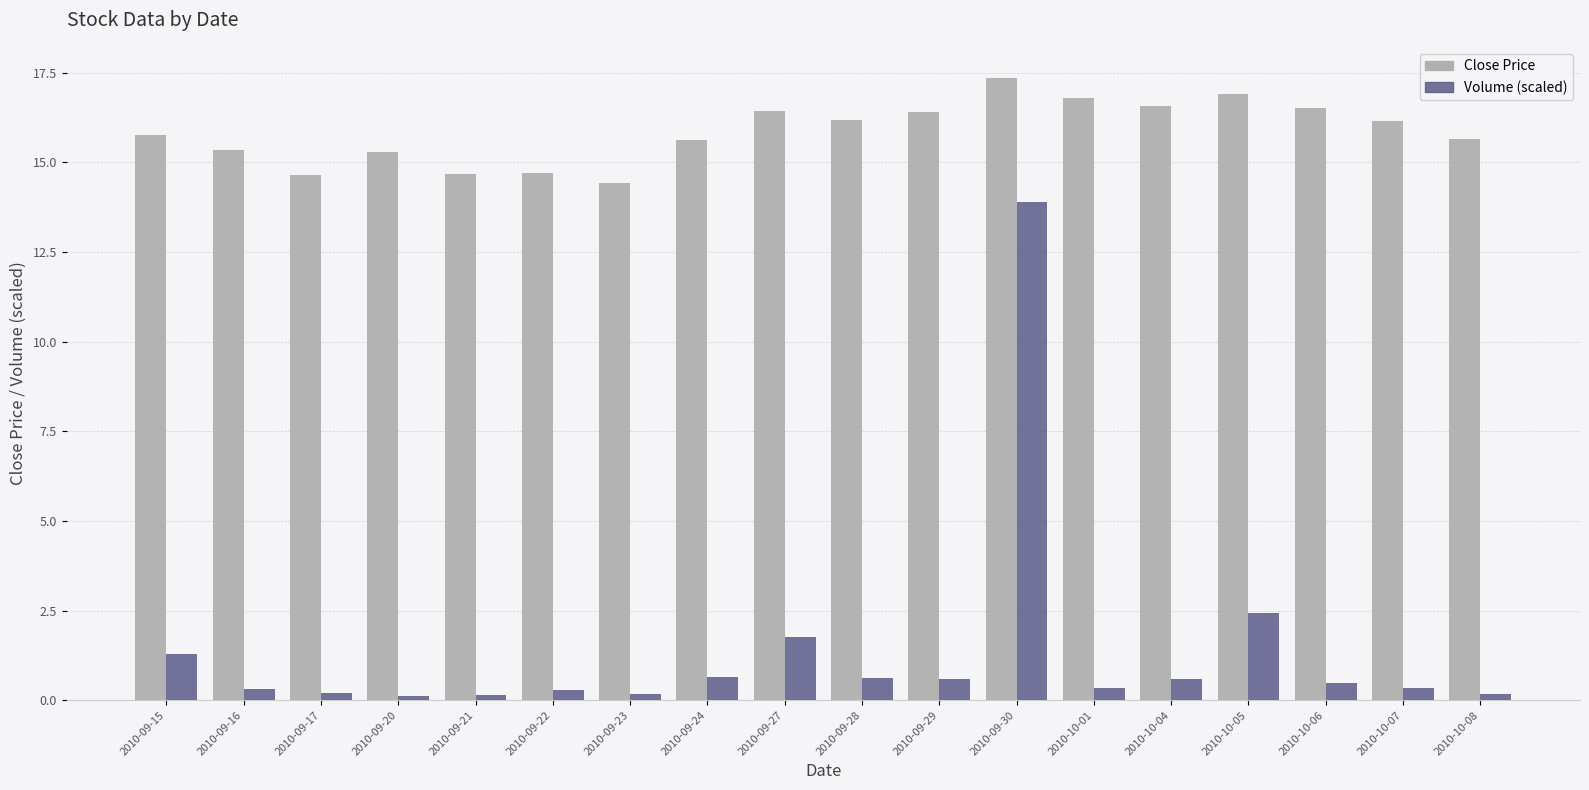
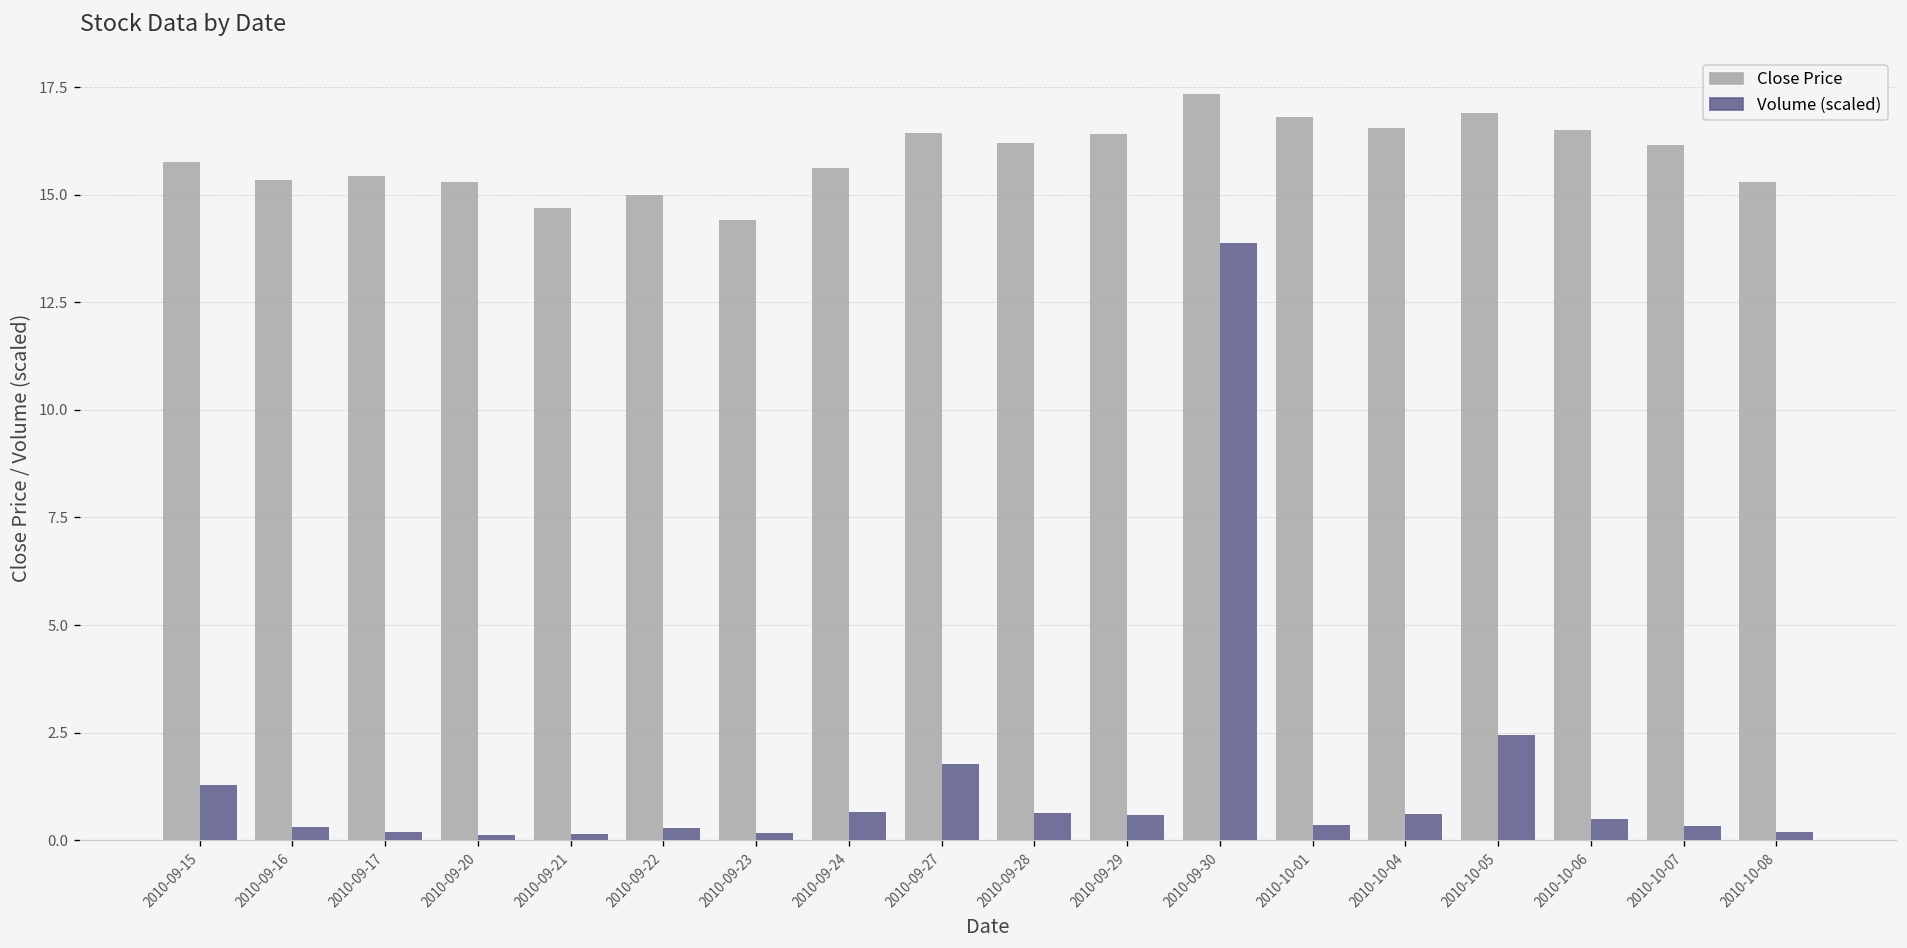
  {
    "Close Price": {
      "2010-09-15": 15.8,
      "2010-09-16": 15.4,
-     "2010-09-17": 14.7,
+     "2010-09-17": 15.4,
      "2010-09-20": 15.3,
      "2010-09-21": 14.7,
-     "2010-09-22": 14.7,
+     "2010-09-22": 15.0,
      "2010-09-23": 14.4,
      "2010-09-24": 15.6,
      "2010-09-27": 16.4,
      "2010-09-28": 16.2,
      "2010-09-29": 16.4,
      "2010-09-30": 17.4,
      "2010-10-01": 16.8,
      "2010-10-04": 16.6,
      "2010-10-05": 16.9,
      "2010-10-06": 16.5,
      "2010-10-07": 16.2,
-     "2010-10-08": 15.7
+     "2010-10-08": 15.3
    },
    "Volume (scaled)": {
      "2010-09-15": 1.3,
      "2010-09-16": 0.3,
      "2010-09-17": 0.2,
      "2010-09-20": 0.1,
      "2010-09-21": 0.1,
      "2010-09-22": 0.3,
      "2010-09-23": 0.2,
      "2010-09-24": 0.7,
      "2010-09-27": 1.8,
      "2010-09-28": 0.6,
      "2010-09-29": 0.6,
      "2010-09-30": 13.9,
      "2010-10-01": 0.4,
      "2010-10-04": 0.6,
      "2010-10-05": 2.4,
      "2010-10-06": 0.5,
      "2010-10-07": 0.3,
      "2010-10-08": 0.2
    }
  }
